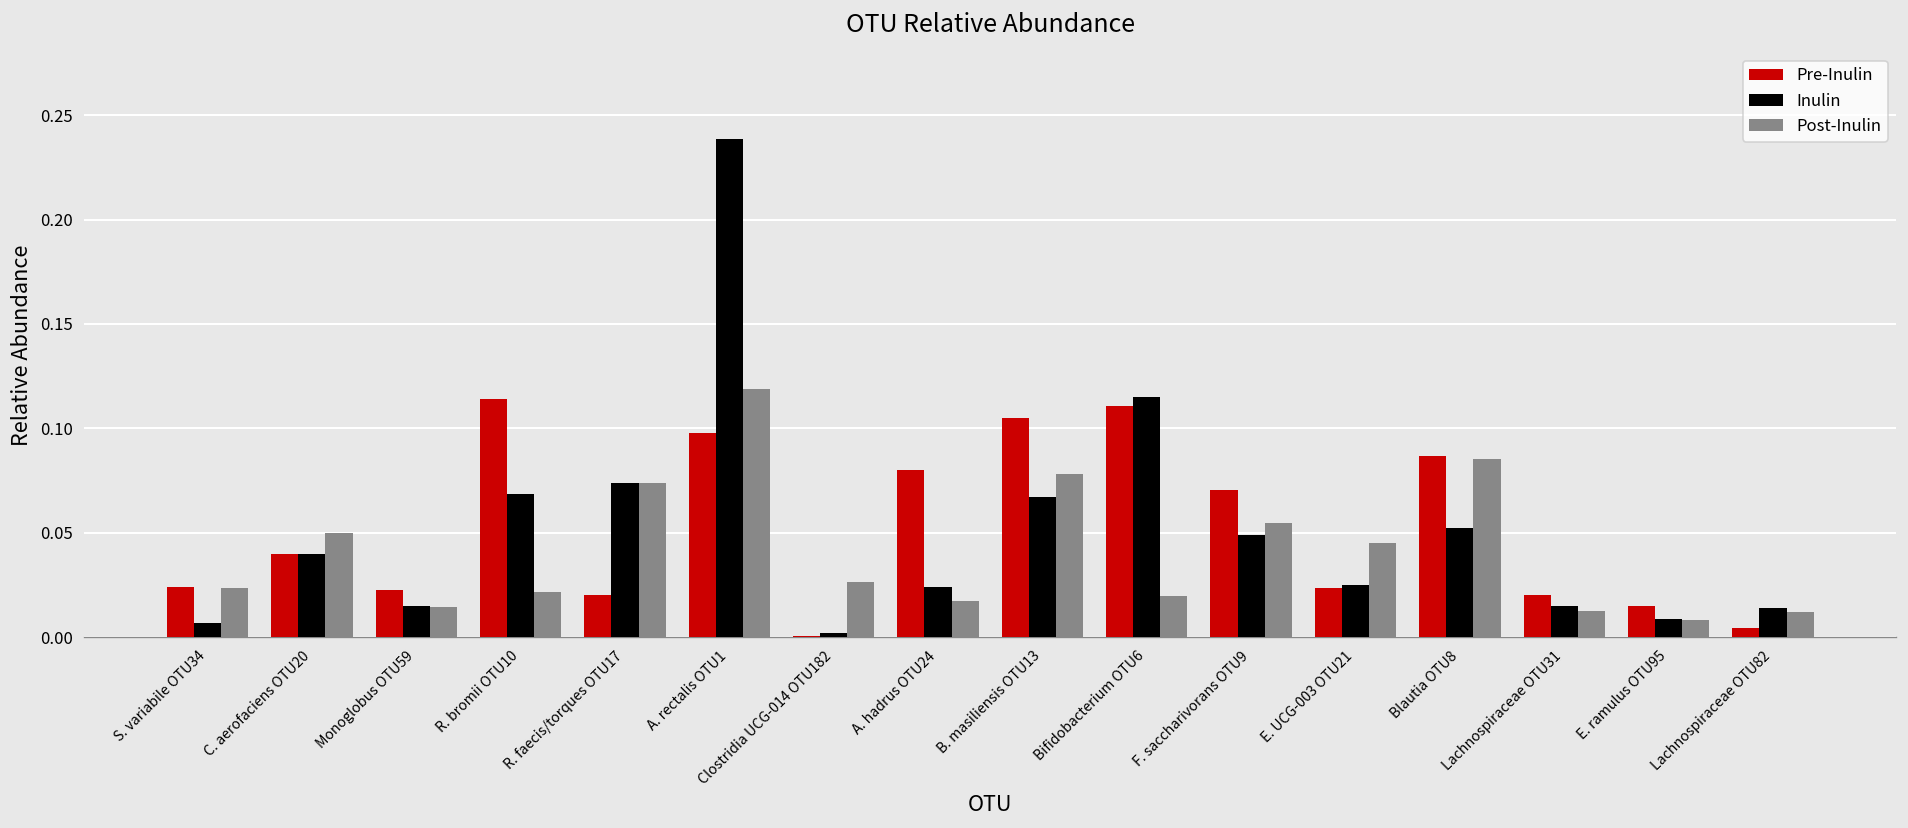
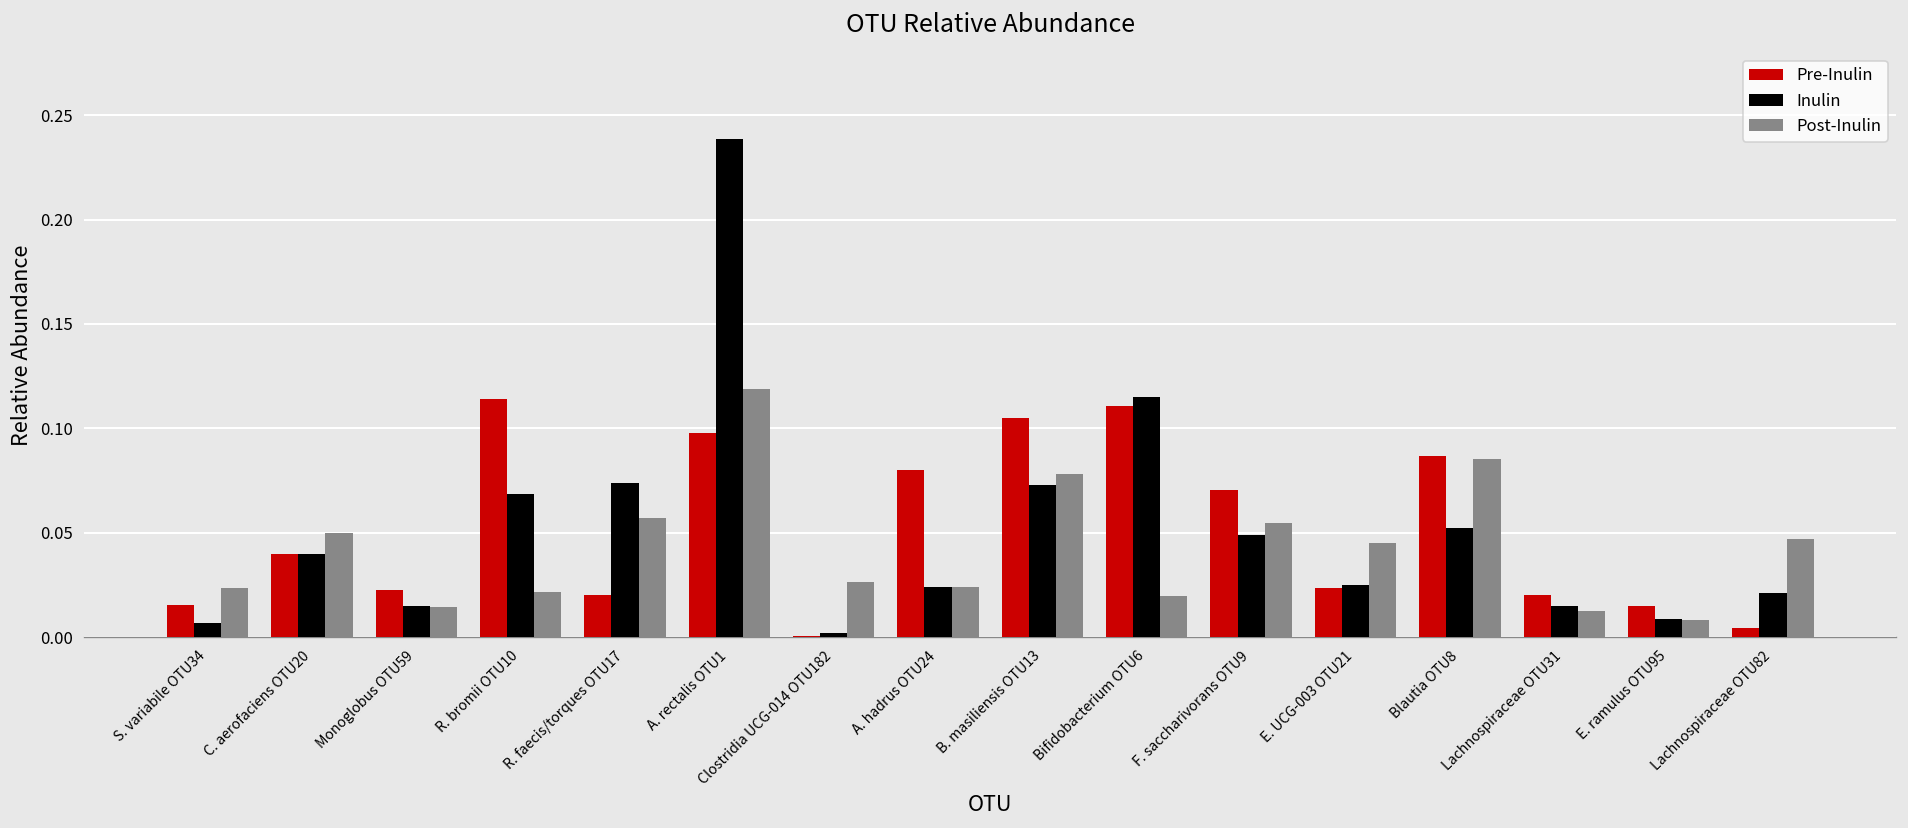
  {
    "Pre-Inulin": {
-     "S. variabile OTU34": 0.024,
+     "S. variabile OTU34": 0.015,
      "C. aerofaciens OTU20": 0.040,
      "Monoglobus OTU59": 0.023,
      "R. bromii OTU10": 0.114,
      "R. faecis/torques OTU17": 0.020,
      "A. rectalis OTU1": 0.098,
      "A. hadrus OTU24": 0.080,
      "B. masiliensis OTU13": 0.105,
      "Bifidobacterium OTU6": 0.111,
      "F. saccharivorans OTU9": 0.070,
      "E. UCG-003 OTU21": 0.023,
      "Blautia OTU8": 0.087,
      "Lachnospiraceae OTU31": 0.020,
      "E. ramulus OTU95": 0.015,
      "Lachnospiraceae OTU82": 0.004
    },
    "Inulin": {
      "S. variabile OTU34": 0.007,
      "C. aerofaciens OTU20": 0.040,
      "Monoglobus OTU59": 0.015,
      "R. bromii OTU10": 0.069,
      "R. faecis/torques OTU17": 0.074,
      "A. rectalis OTU1": 0.239,
      "Clostridia UCG-014 OTU182": 0.002,
      "A. hadrus OTU24": 0.024,
-     "B. masiliensis OTU13": 0.067,
+     "B. masiliensis OTU13": 0.073,
      "Bifidobacterium OTU6": 0.115,
      "F. saccharivorans OTU9": 0.049,
      "E. UCG-003 OTU21": 0.025,
      "Blautia OTU8": 0.052,
      "Lachnospiraceae OTU31": 0.015,
      "E. ramulus OTU95": 0.009,
-     "Lachnospiraceae OTU82": 0.014
+     "Lachnospiraceae OTU82": 0.021
    },
    "Post-Inulin": {
      "S. variabile OTU34": 0.023,
      "C. aerofaciens OTU20": 0.050,
      "Monoglobus OTU59": 0.014,
      "R. bromii OTU10": 0.022,
-     "R. faecis/torques OTU17": 0.074,
+     "R. faecis/torques OTU17": 0.057,
      "A. rectalis OTU1": 0.119,
      "Clostridia UCG-014 OTU182": 0.026,
-     "A. hadrus OTU24": 0.017,
+     "A. hadrus OTU24": 0.024,
      "B. masiliensis OTU13": 0.078,
      "Bifidobacterium OTU6": 0.020,
      "F. saccharivorans OTU9": 0.055,
      "E. UCG-003 OTU21": 0.045,
      "Blautia OTU8": 0.085,
      "Lachnospiraceae OTU31": 0.012,
      "E. ramulus OTU95": 0.008,
-     "Lachnospiraceae OTU82": 0.012
+     "Lachnospiraceae OTU82": 0.047
    }
  }
